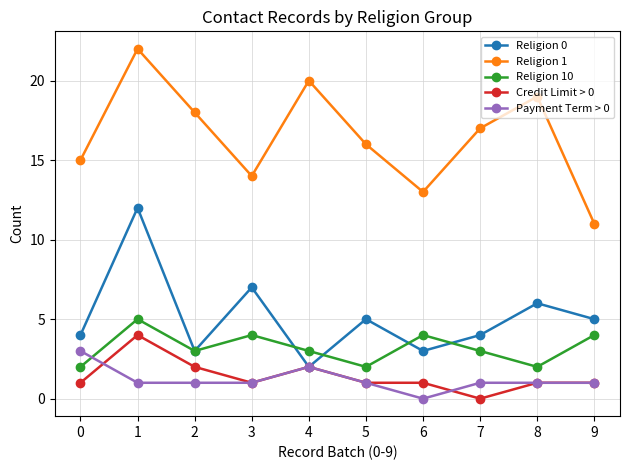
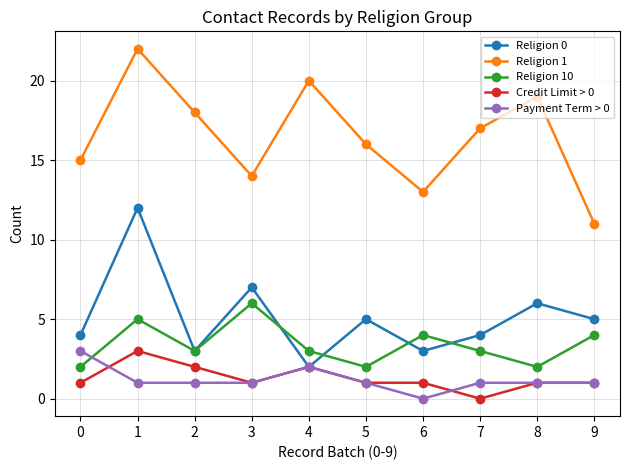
  {
    "Religion 0": {
      "0": 4,
      "1": 12,
      "3": 7,
      "5": 5,
      "6": 3,
      "7": 4,
      "8": 6,
      "9": 5
    },
    "Religion 1": {
      "0": 15,
      "1": 22,
      "2": 18,
      "3": 14,
      "4": 20,
      "5": 16,
      "6": 13,
      "7": 17,
      "9": 11
    },
    "Religion 10": {
      "0": 2,
      "1": 5,
-     "3": 4,
+     "3": 6,
      "4": 3,
      "5": 2,
      "6": 4,
      "7": 3,
      "8": 2,
      "9": 4
    },
    "Credit Limit > 0": {
      "0": 1,
-     "1": 4,
+     "1": 3,
      "2": 2,
      "6": 1,
      "7": 0
    },
    "Payment Term > 0": {
      "0": 3,
      "1": 1,
      "2": 1,
      "6": 0,
      "7": 1
    }
  }
